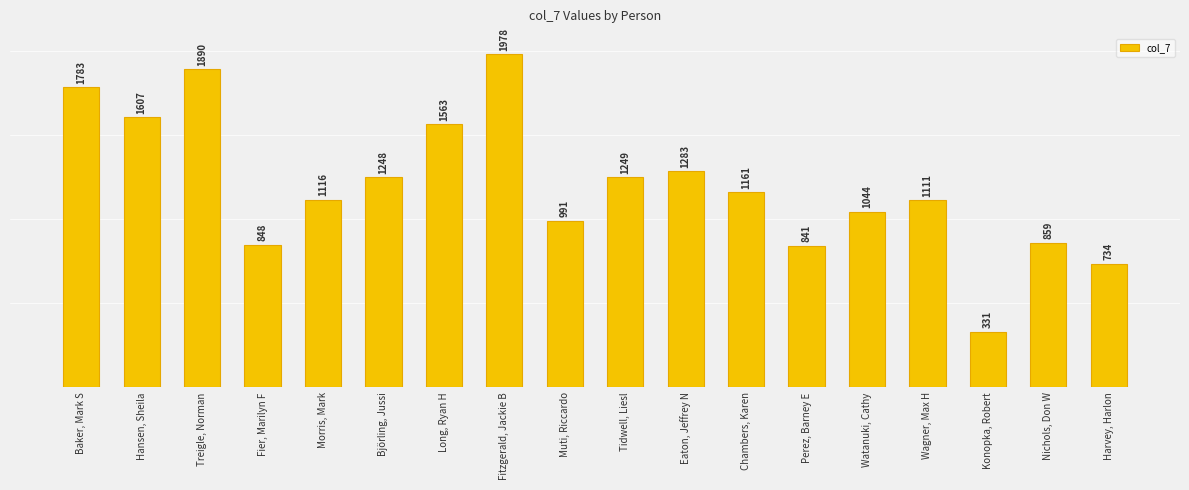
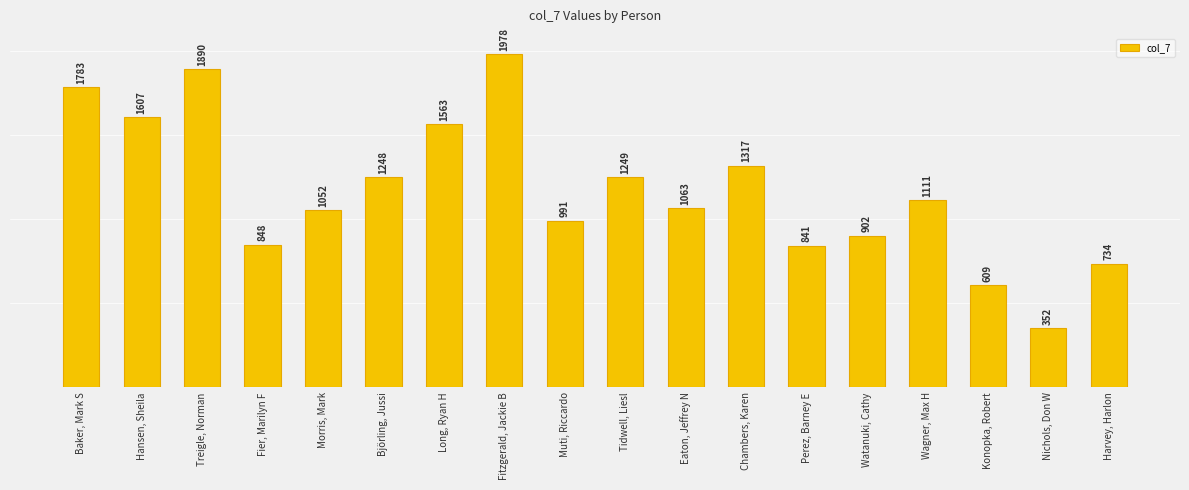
  {
    "Baker, Mark S": 1783,
    "Hansen, Sheila": 1607,
    "Treigle, Norman": 1890,
    "Fier, Marilyn F": 848,
-   "Morris, Mark": 1116,
+   "Morris, Mark": 1052,
    "Björling, Jussi": 1248,
    "Long, Ryan H": 1563,
    "Fitzgerald, Jackie B": 1978,
    "Muti, Riccardo": 991,
    "Tidwell, Liesl": 1249,
-   "Eaton, Jeffrey N": 1283,
-   "Chambers, Karen": 1161,
+   "Eaton, Jeffrey N": 1063,
+   "Chambers, Karen": 1317,
    "Perez, Barney E": 841,
-   "Watanuki, Cathy": 1044,
+   "Watanuki, Cathy": 902,
    "Wagner, Max H": 1111,
-   "Konopka, Robert": 331,
-   "Nichols, Don W": 859,
+   "Konopka, Robert": 609,
+   "Nichols, Don W": 352,
    "Harvey, Harlon": 734
  }
